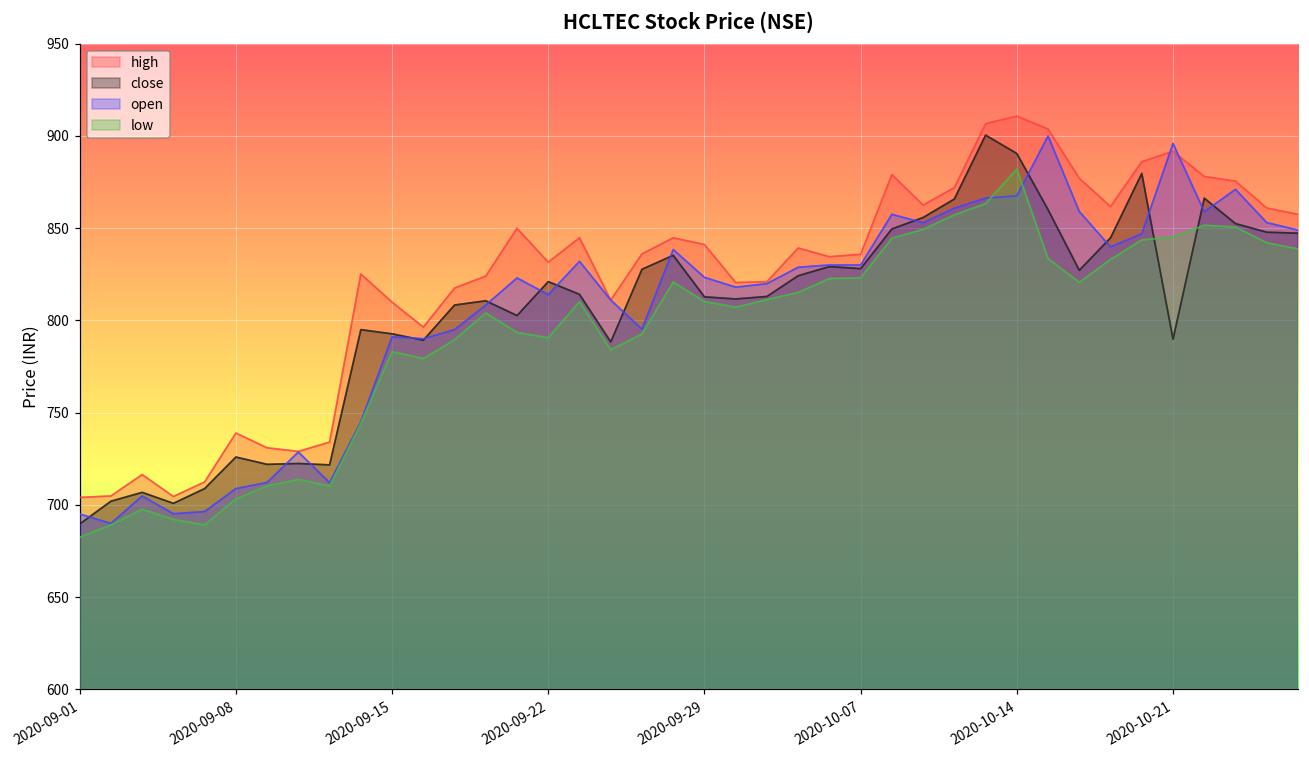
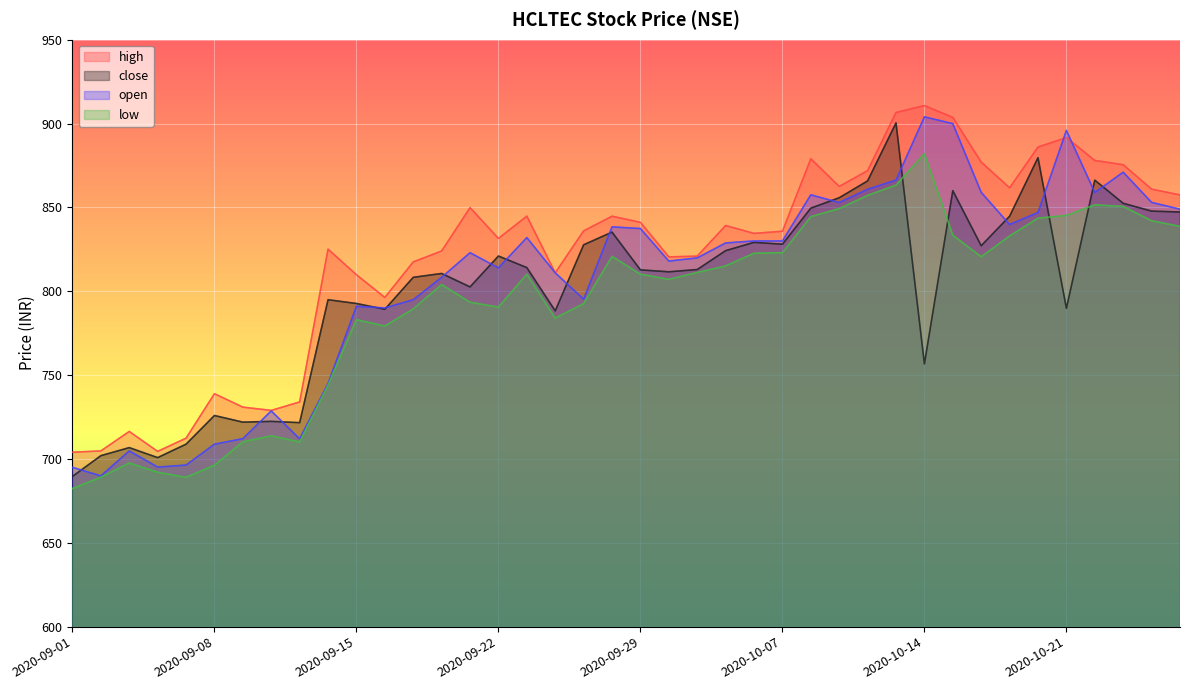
  {
    "high": {
      "2020-09-01": 704,
      "2020-09-08": 739,
      "2020-09-15": 810,
      "2020-09-22": 832,
      "2020-09-29": 841,
      "2020-10-07": 836,
      "2020-10-14": 911,
      "2020-10-21": 892
    },
    "close": {
      "2020-09-01": 690,
      "2020-09-08": 726,
      "2020-09-15": 793,
      "2020-09-22": 821,
      "2020-09-29": 813,
      "2020-10-07": 828,
-     "2020-10-14": 890,
+     "2020-10-14": 757,
      "2020-10-21": 790
    },
    "open": {
      "2020-09-01": 695,
      "2020-09-08": 709,
      "2020-09-15": 791,
      "2020-09-22": 814,
-     "2020-09-29": 823,
+     "2020-09-29": 837,
      "2020-10-07": 830,
-     "2020-10-14": 868,
+     "2020-10-14": 904,
      "2020-10-21": 896
    },
    "low": {
      "2020-09-01": 682,
-     "2020-09-08": 703,
+     "2020-09-08": 696,
      "2020-09-15": 783,
      "2020-09-22": 791,
      "2020-09-29": 810,
      "2020-10-07": 823,
      "2020-10-14": 882,
      "2020-10-21": 845
    }
  }
